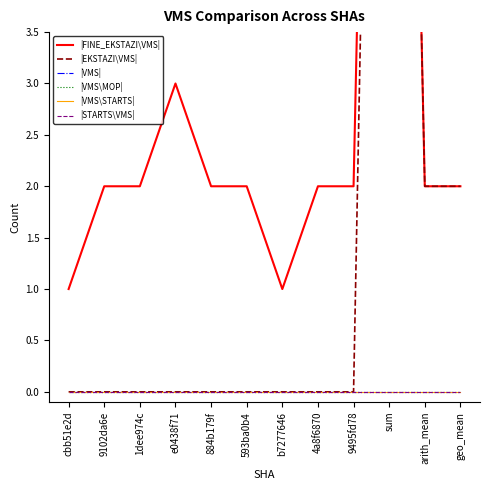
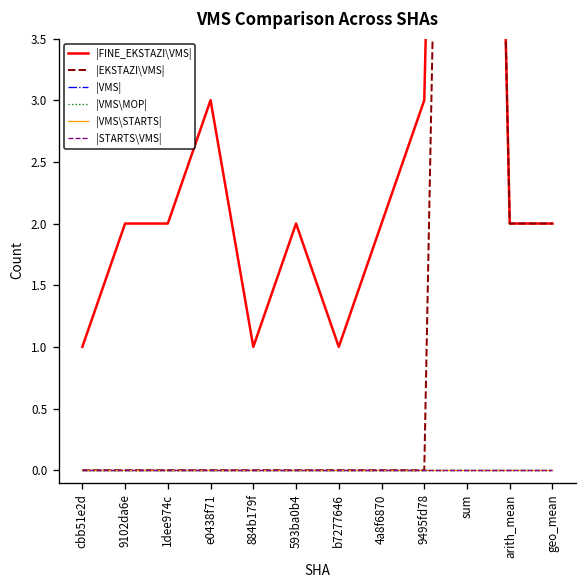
  {
    "|FINE_EKSTAZI\\VMS|": {
      "cbb51e2d": 1,
      "9102da6e": 2,
      "1dee974c": 2,
      "e0438f71": 3,
-     "884b179f": 2,
+     "884b179f": 1,
      "593ba0b4": 2,
      "b7277646": 1,
      "4a8f6870": 2,
-     "9495fd78": 2
+     "9495fd78": 3
    },
    "|STARTS\\VMS|": {
      "sum": 0,
      "arith_mean": 0,
      "geo_mean": 0
    }
  }
